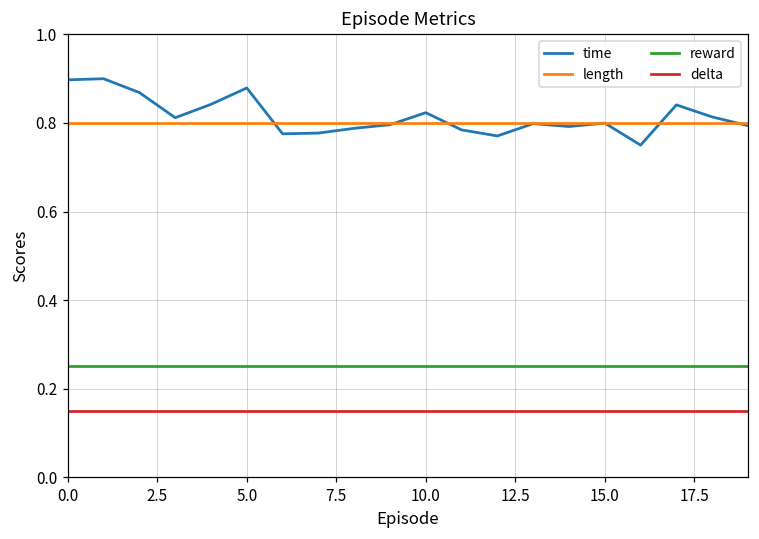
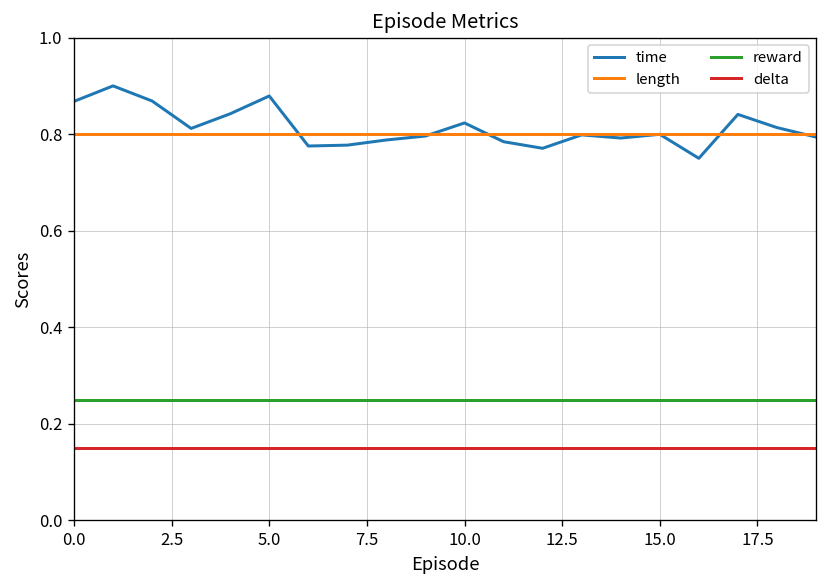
  {
    "time": {
-     "0.0": 0.90,
+     "0.0": 0.87,
      "5.0": 0.88,
      "10.0": 0.82
    },
    "length": {
      "0.0": 0.80,
      "5.0": 0.80,
      "10.0": 0.80
    },
    "reward": {
      "0.0": 0.25,
      "5.0": 0.25,
      "10.0": 0.25,
      "15.0": 0.25
    },
    "delta": {
      "0.0": 0.15,
      "5.0": 0.15,
      "10.0": 0.15,
      "15.0": 0.15
    }
  }
